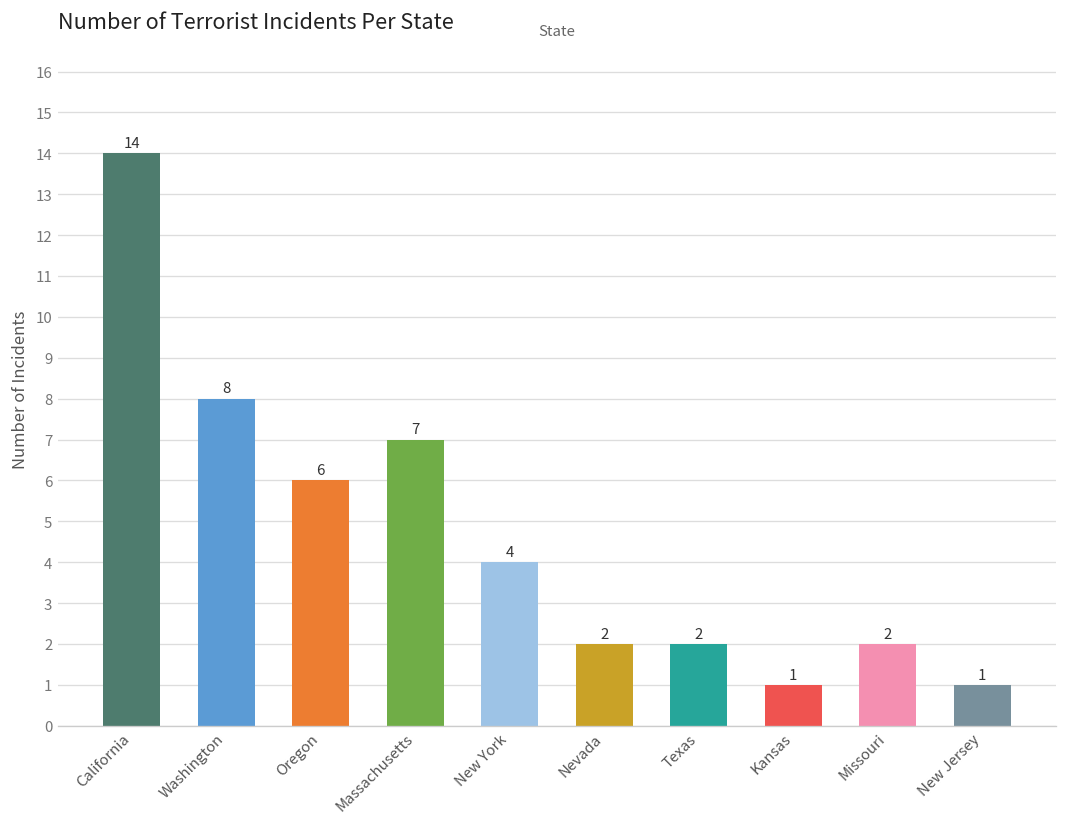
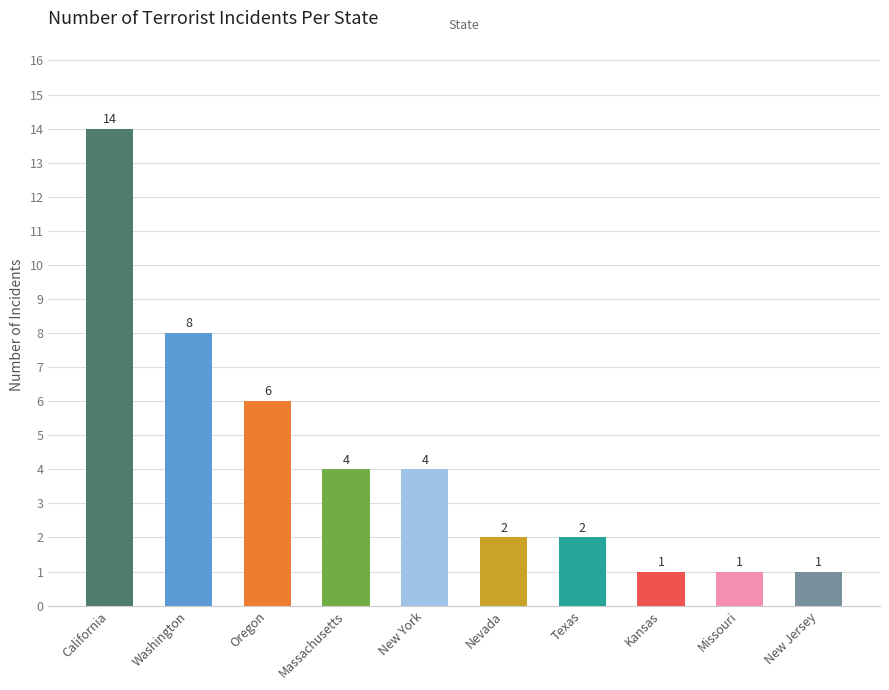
  {
    "California": 14,
    "Washington": 8,
    "Oregon": 6,
-   "Massachusetts": 7,
+   "Massachusetts": 4,
    "New York": 4,
    "Nevada": 2,
    "Texas": 2,
    "Kansas": 1,
-   "Missouri": 2,
+   "Missouri": 1,
    "New Jersey": 1
  }
